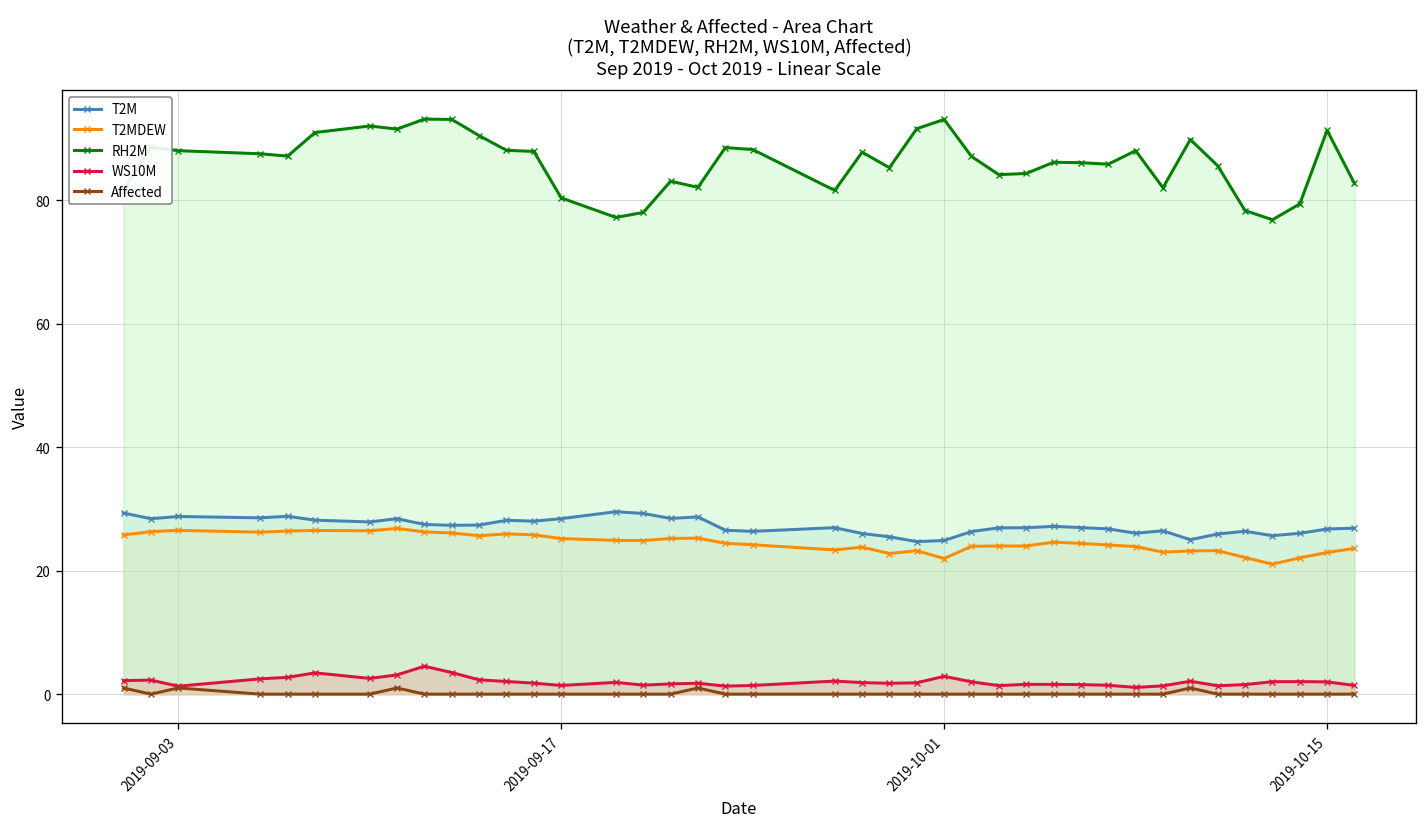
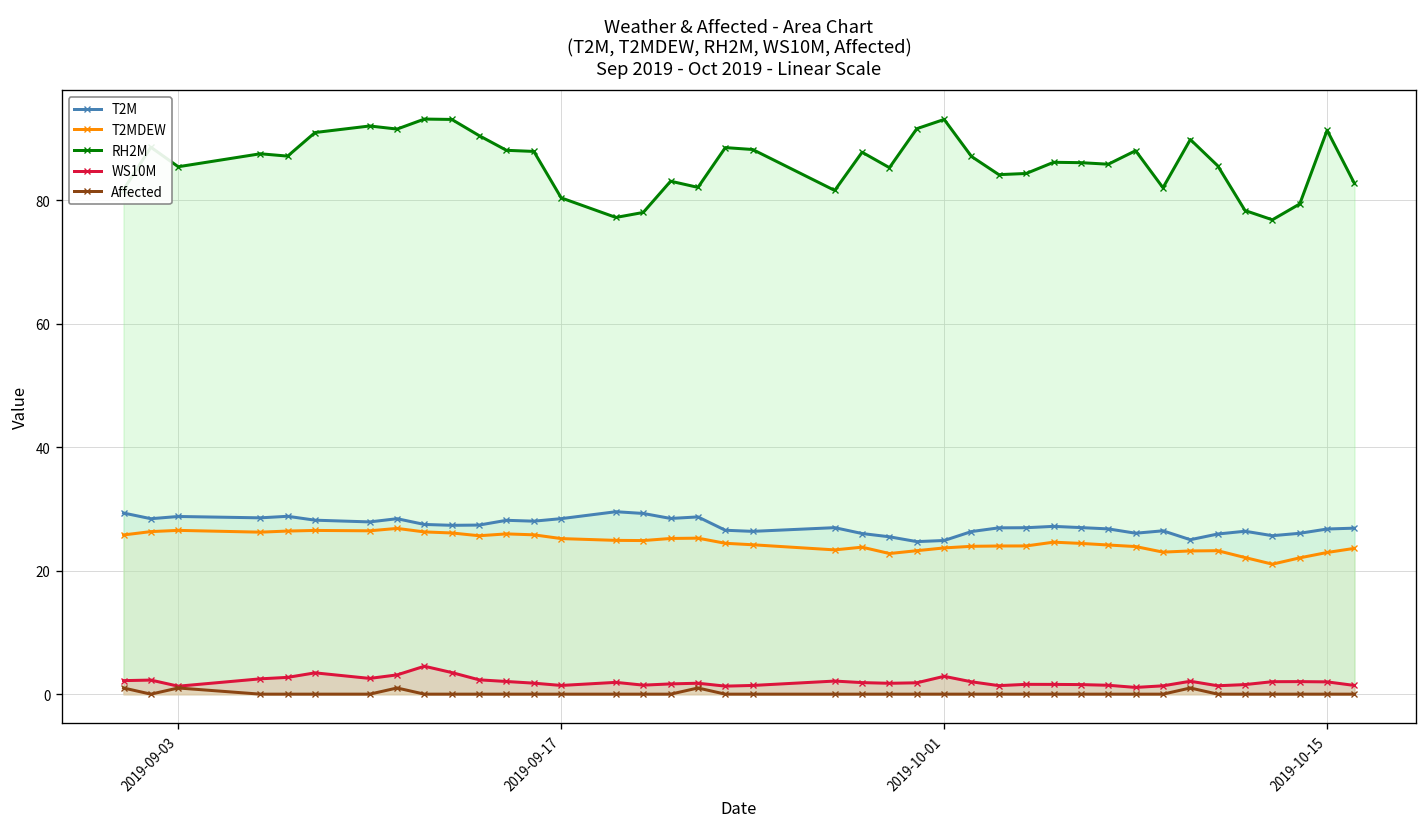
  {
    "T2M": {
      "2019-09-03": 29,
      "2019-09-17": 28,
      "2019-10-01": 25,
      "2019-10-15": 27
    },
    "T2MDEW": {
      "2019-09-03": 27,
      "2019-09-17": 25,
-     "2019-10-01": 22,
+     "2019-10-01": 24,
      "2019-10-15": 23
    },
    "RH2M": {
-     "2019-09-03": 88,
+     "2019-09-03": 85,
      "2019-09-17": 80,
      "2019-10-01": 93,
      "2019-10-15": 91
    },
    "WS10M": {
      "2019-09-17": 1,
      "2019-10-01": 3,
      "2019-10-15": 2
    },
    "Affected": {
      "2019-09-17": 0,
      "2019-10-01": 0,
      "2019-10-15": 0
    }
  }
